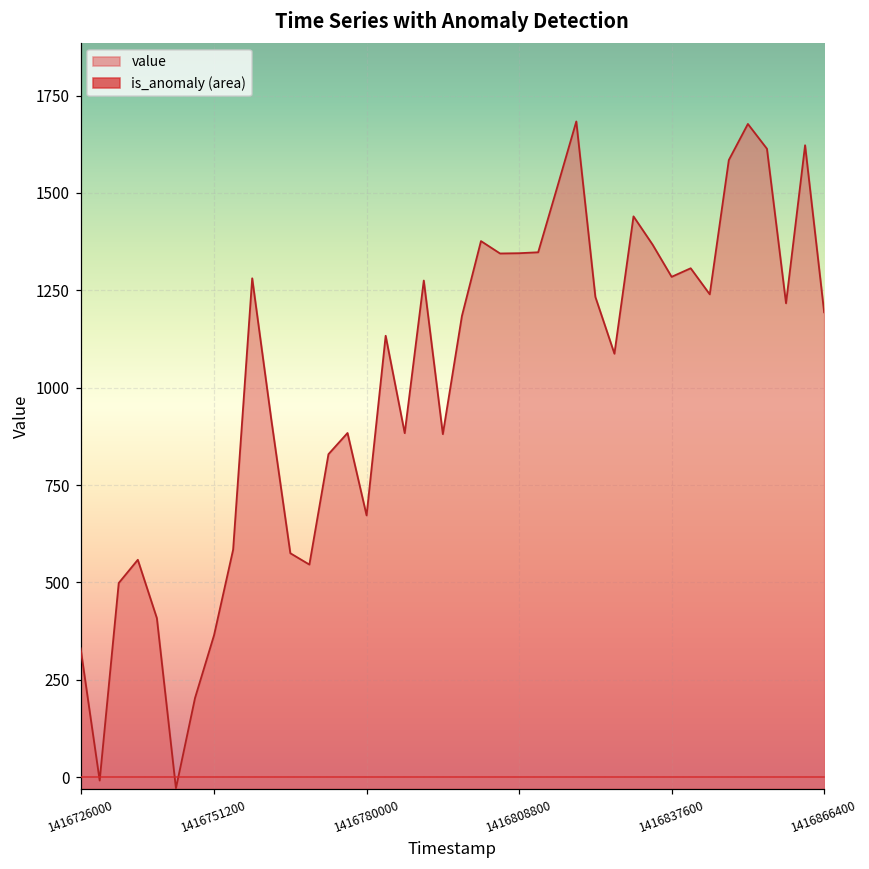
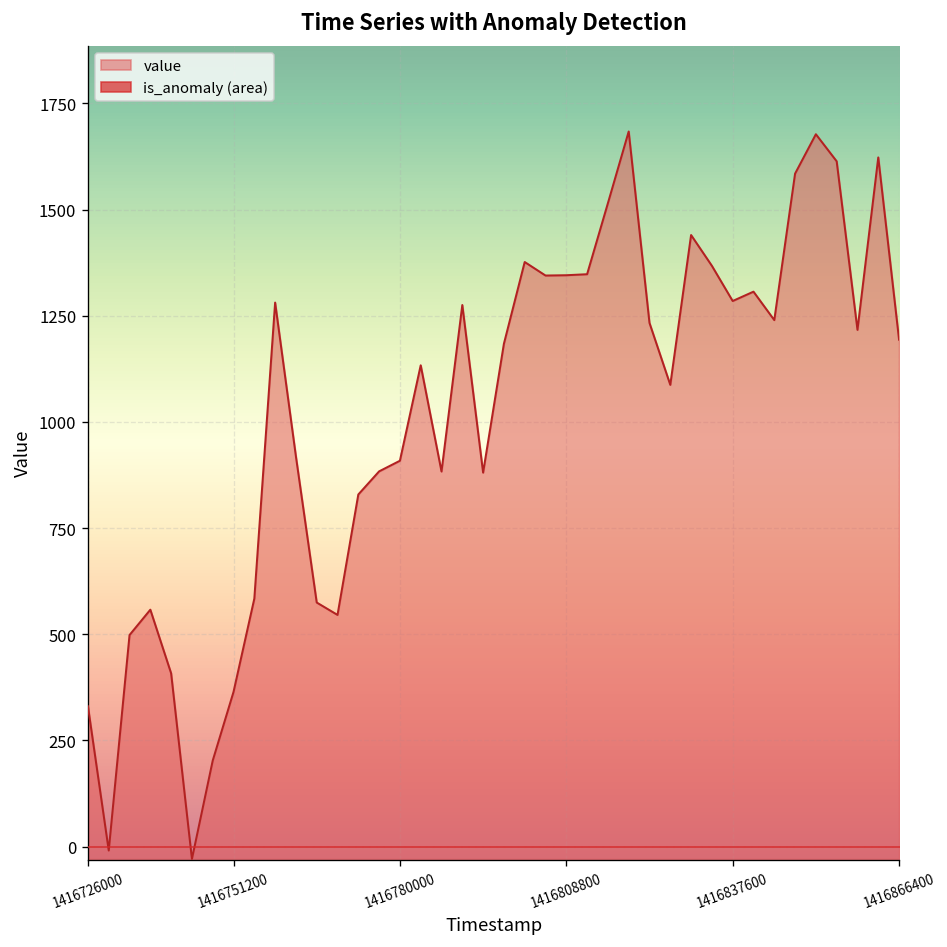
  {
    "value": {
      "1416726000": 330,
      "1416751200": 360,
-     "1416780000": 670,
+     "1416780000": 910,
      "1416808800": 1350,
      "1416837600": 1280,
      "1416866400": 1190
    },
    "is_anomaly (area)": {
      "1416726000": 0,
      "1416751200": 0,
      "1416780000": 0,
      "1416808800": 0,
      "1416837600": 0,
      "1416866400": 0
    }
  }
